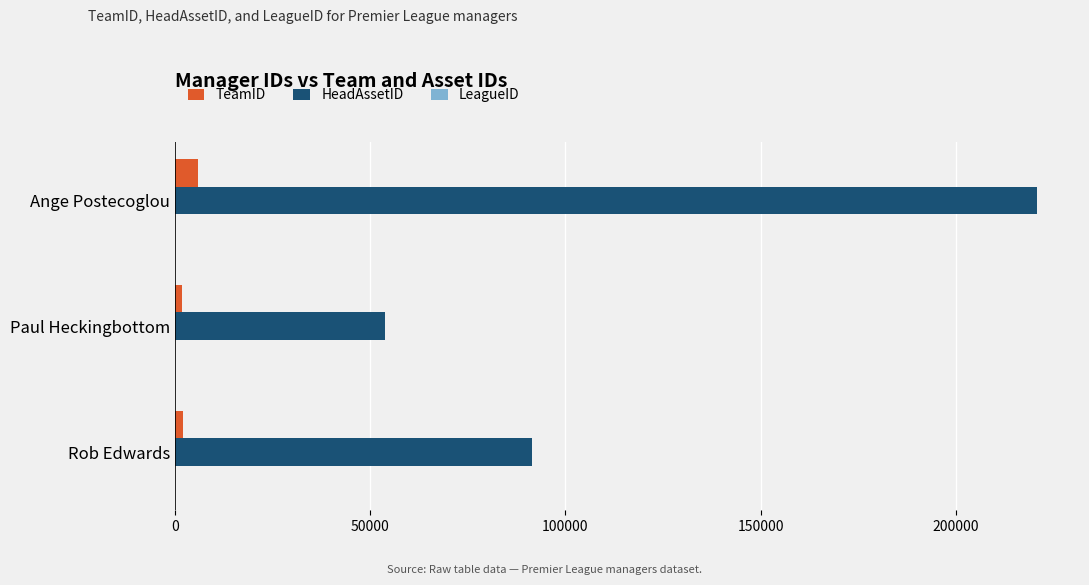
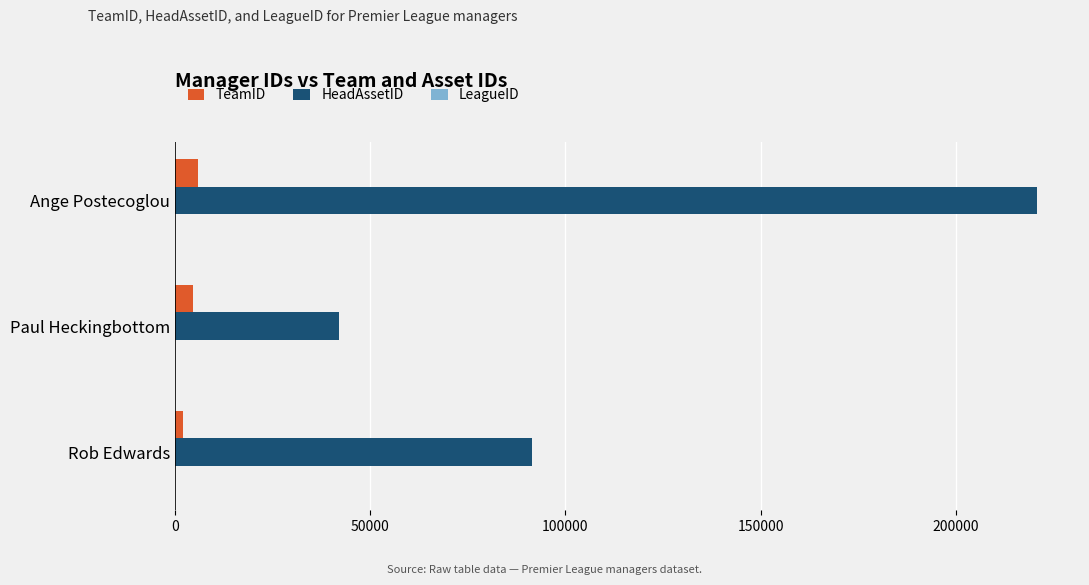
  {
    "TeamID": {
      "Ange Postecoglou": 6000,
-     "Paul Heckingbottom": 2000,
+     "Paul Heckingbottom": 5000,
      "Rob Edwards": 2000
    },
    "HeadAssetID": {
      "Ange Postecoglou": 221000,
-     "Paul Heckingbottom": 54000,
+     "Paul Heckingbottom": 42000,
      "Rob Edwards": 91000
    }
  }
